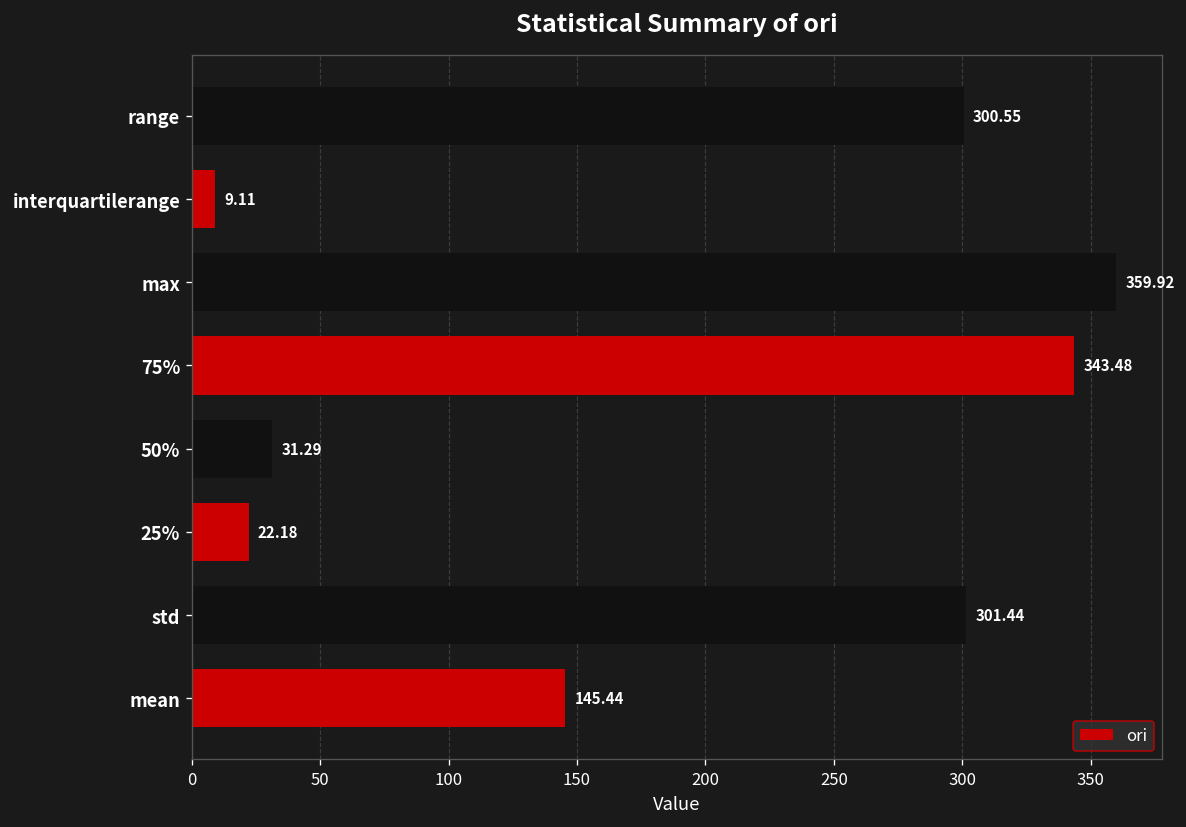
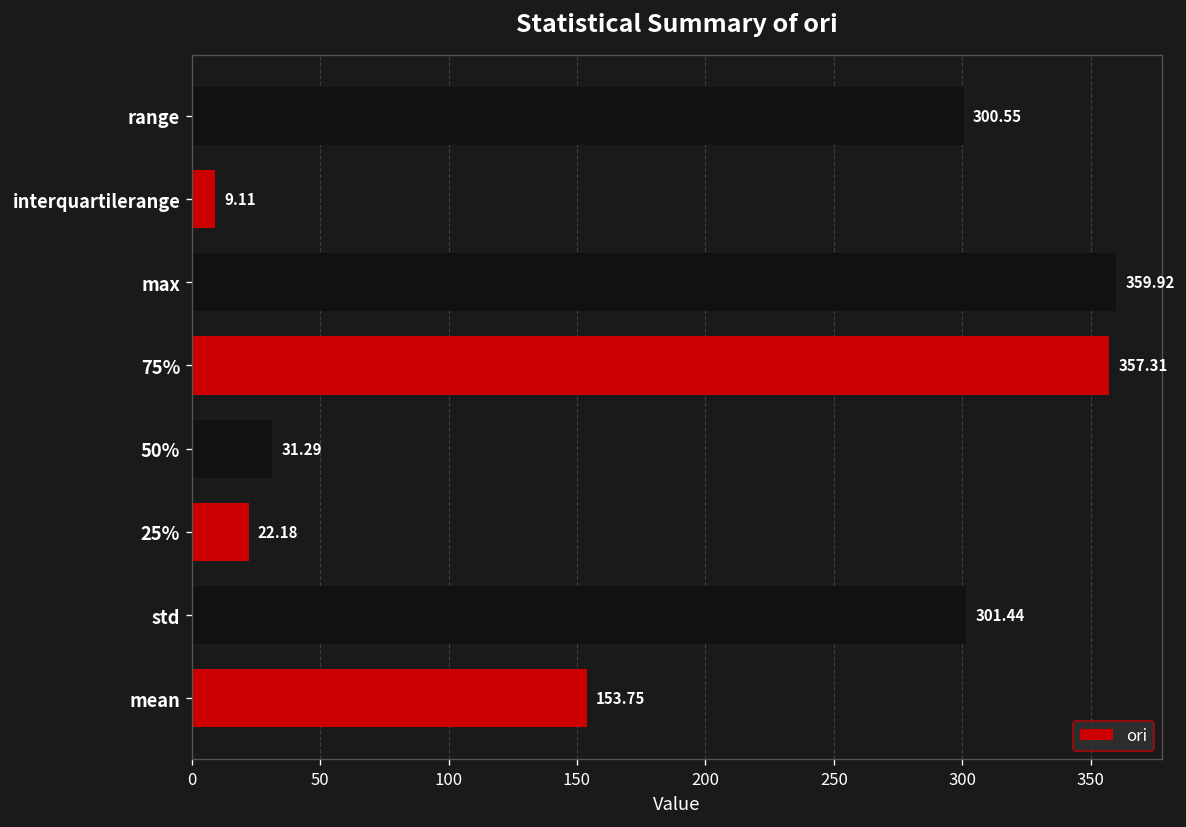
  {
    "range": 300.55,
    "interquartilerange": 9.11,
    "max": 359.92,
-   "75%": 343.48,
+   "75%": 357.31,
    "50%": 31.29,
    "25%": 22.18,
    "std": 301.44,
-   "mean": 145.44
+   "mean": 153.75
  }
